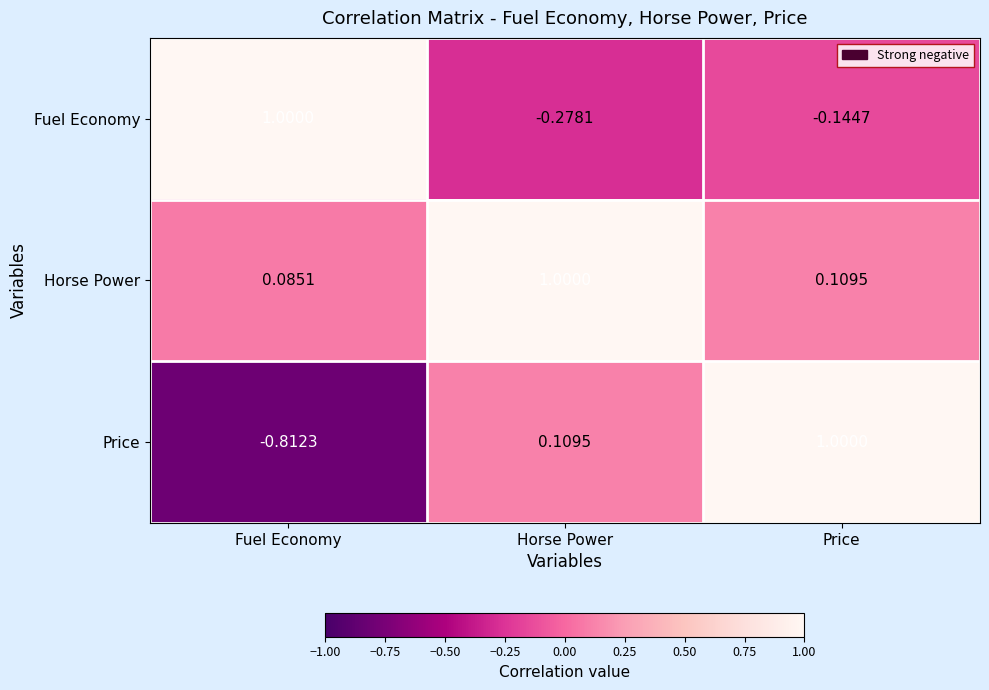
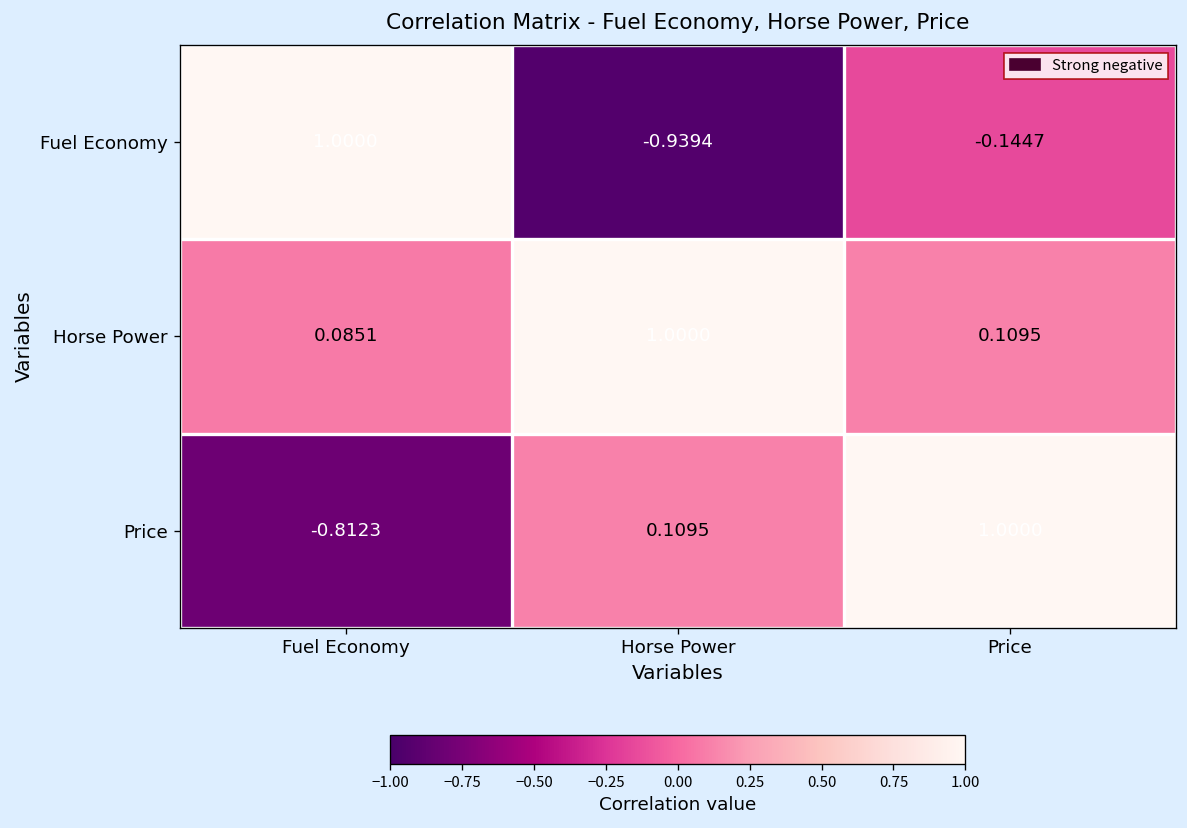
  {
    "Fuel Economy": {
-     "Horse Power": -0.2781,
+     "Horse Power": -0.9394,
      "Price": -0.1447
    },
    "Horse Power": {
      "Fuel Economy": 0.0851,
      "Price": 0.1095
    },
    "Price": {
      "Fuel Economy": -0.8123,
      "Horse Power": 0.1095
    }
  }
